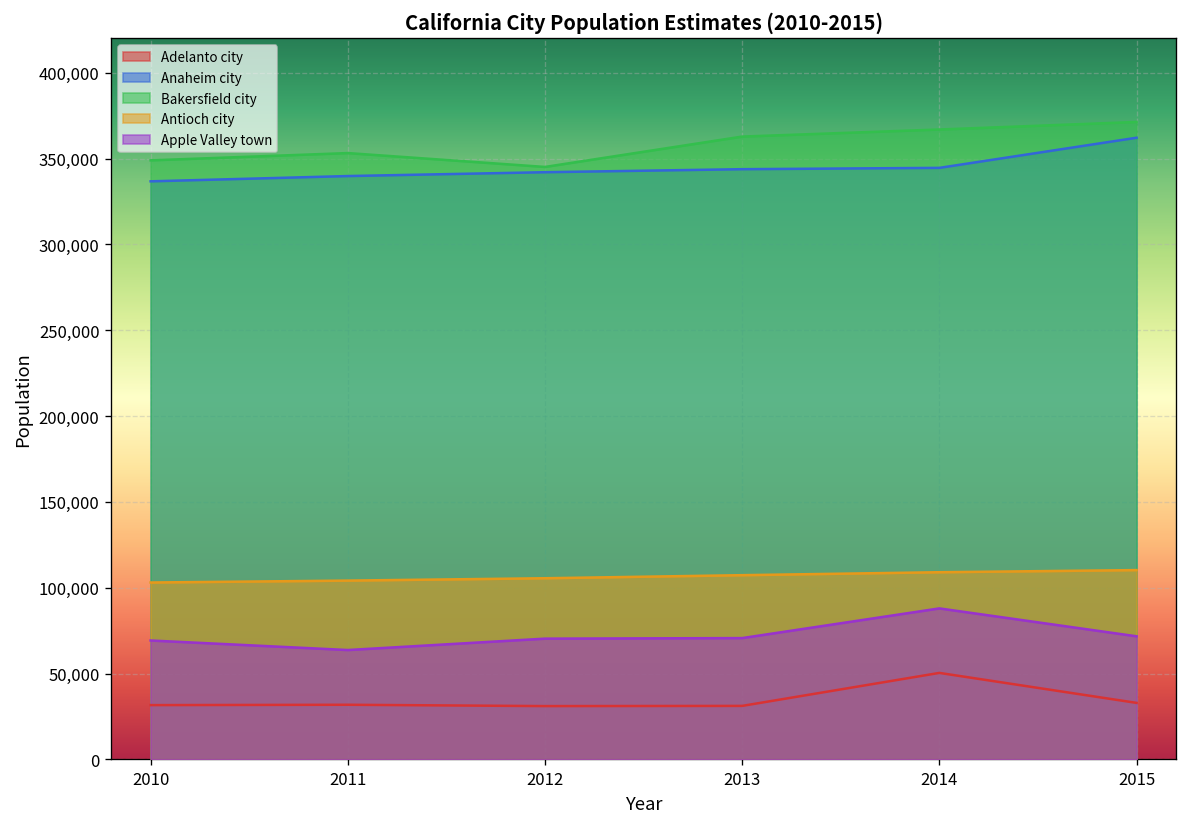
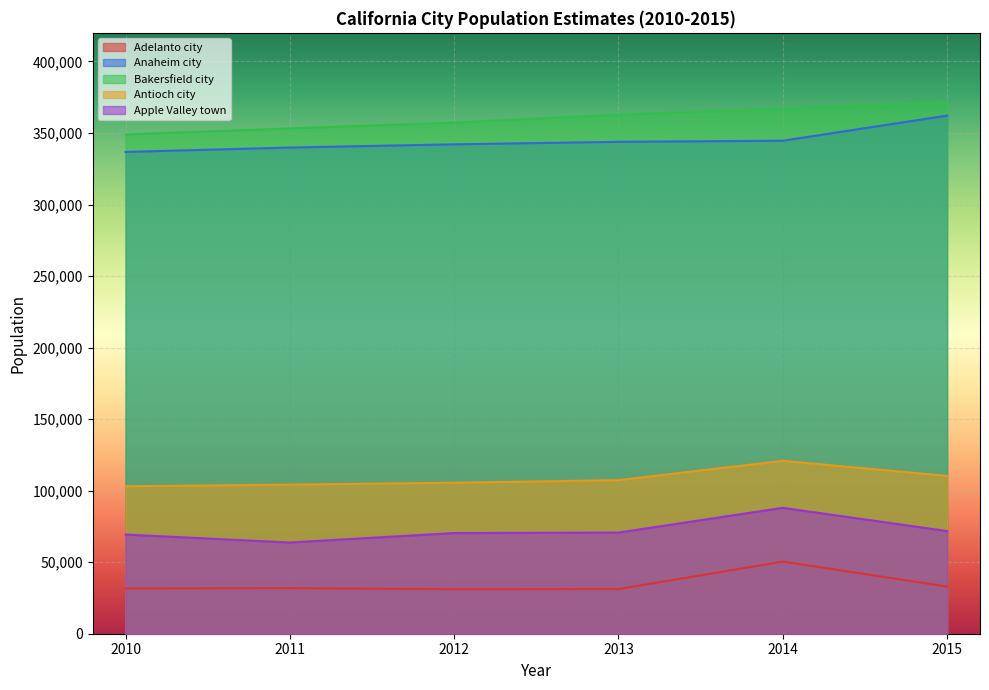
  {
    "Adelanto city": {
      "2010": "32,000",
      "2011": "32,000",
      "2012": "31,000",
      "2013": "31,000",
      "2014": "50,000",
      "2015": "33,000"
    },
    "Anaheim city": {
      "2010": "337,000",
      "2011": "340,000",
      "2012": "342,000",
      "2013": "344,000",
      "2014": "345,000",
      "2015": "362,000"
    },
    "Bakersfield city": {
      "2010": "349,000",
      "2011": "353,000",
-     "2012": "345,000",
+     "2012": "357,000",
      "2013": "363,000",
      "2014": "367,000",
      "2015": "371,000"
    },
    "Antioch city": {
      "2010": "103,000",
      "2011": "104,000",
      "2012": "106,000",
      "2013": "107,000",
-     "2014": "109,000",
+     "2014": "121,000",
      "2015": "110,000"
    },
    "Apple Valley town": {
      "2010": "69,000",
      "2011": "64,000",
      "2012": "70,000",
      "2013": "71,000",
      "2014": "88,000",
      "2015": "72,000"
    }
  }
